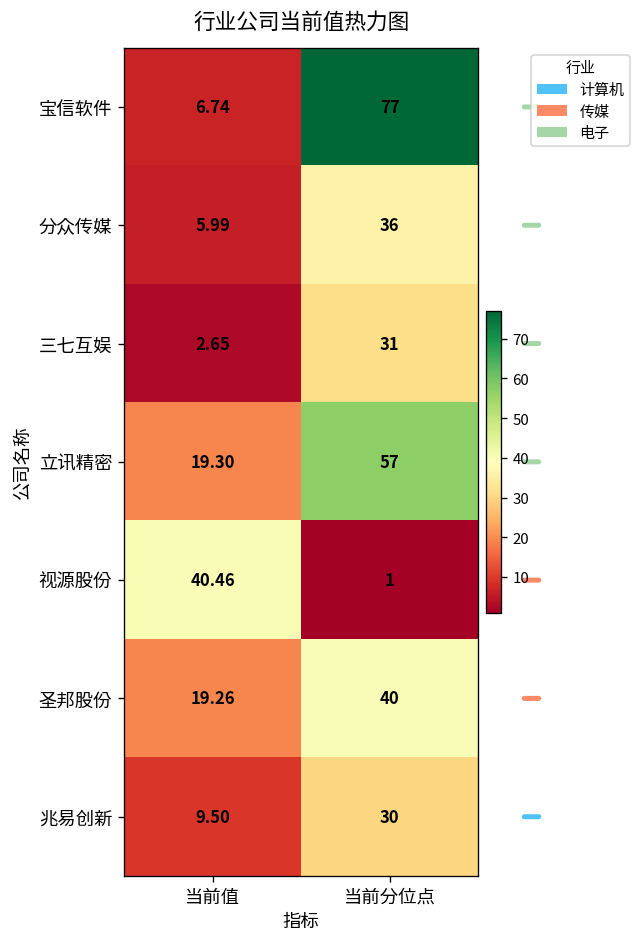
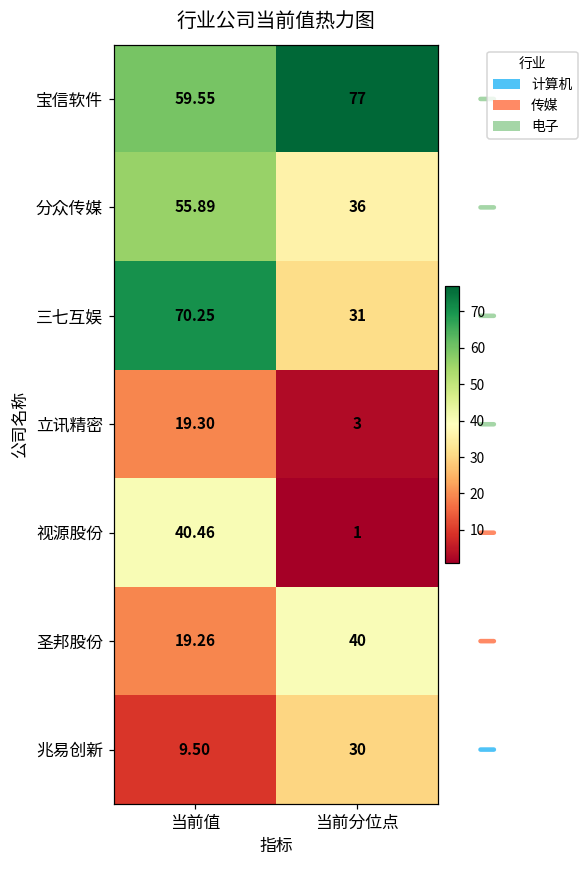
  {
    "宝信软件": {
-     "当前值": 6.74,
+     "当前值": 59.55,
      "当前分位点": 77
    },
    "分众传媒": {
-     "当前值": 5.99,
+     "当前值": 55.89,
      "当前分位点": 36
    },
    "三七互娱": {
-     "当前值": 2.65,
+     "当前值": 70.25,
      "当前分位点": 31
    },
    "立讯精密": {
      "当前值": 19.30,
-     "当前分位点": 57
+     "当前分位点": 3
    },
    "视源股份": {
      "当前值": 40.46,
      "当前分位点": 1
    },
    "圣邦股份": {
      "当前值": 19.26,
      "当前分位点": 40
    },
    "兆易创新": {
      "当前值": 9.50,
      "当前分位点": 30
    }
  }
